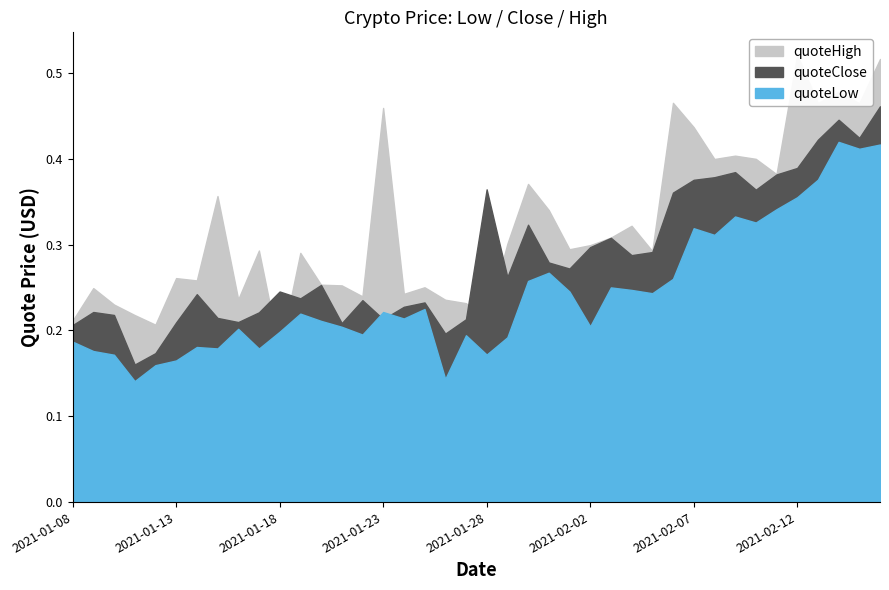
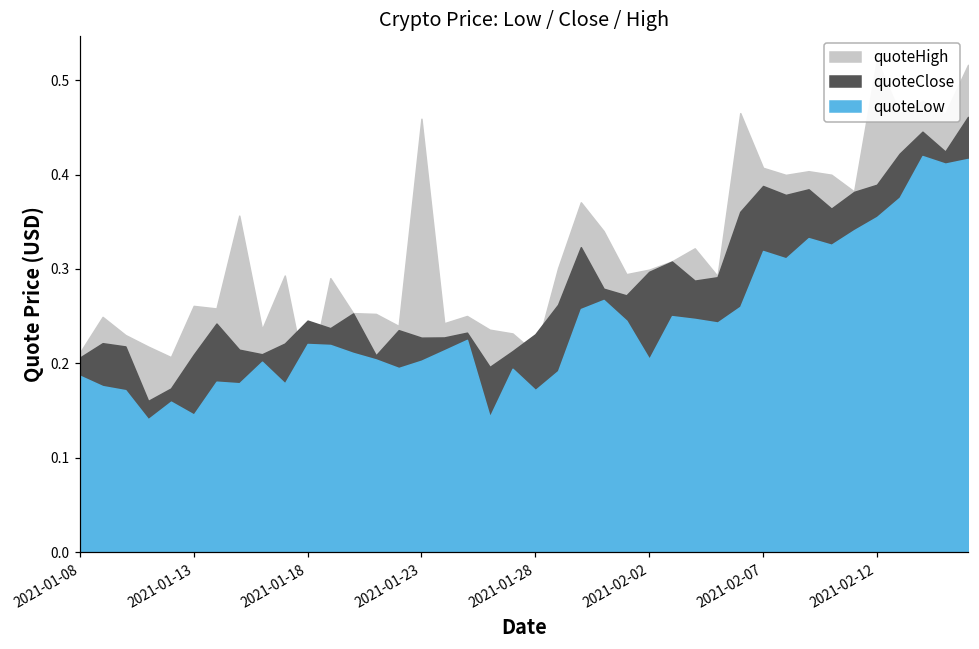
  {
    "quoteHigh": {
      "2021-01-08": 0.21,
      "2021-01-13": 0.26,
      "2021-01-23": 0.46,
-     "2021-02-07": 0.44
+     "2021-02-07": 0.41
    },
    "quoteClose": {
      "2021-01-08": 0.21,
      "2021-01-13": 0.21,
      "2021-01-18": 0.25,
-     "2021-01-23": 0.21,
-     "2021-01-28": 0.36,
-     "2021-02-07": 0.38,
+     "2021-01-23": 0.23,
+     "2021-01-28": 0.23,
+     "2021-02-07": 0.39,
      "2021-02-12": 0.39
    },
    "quoteLow": {
      "2021-01-08": 0.19,
-     "2021-01-13": 0.16,
-     "2021-01-18": 0.20,
-     "2021-01-23": 0.22,
+     "2021-01-13": 0.15,
+     "2021-01-18": 0.22,
+     "2021-01-23": 0.20,
      "2021-01-28": 0.17,
      "2021-02-02": 0.20,
      "2021-02-07": 0.32,
      "2021-02-12": 0.36
    }
  }
